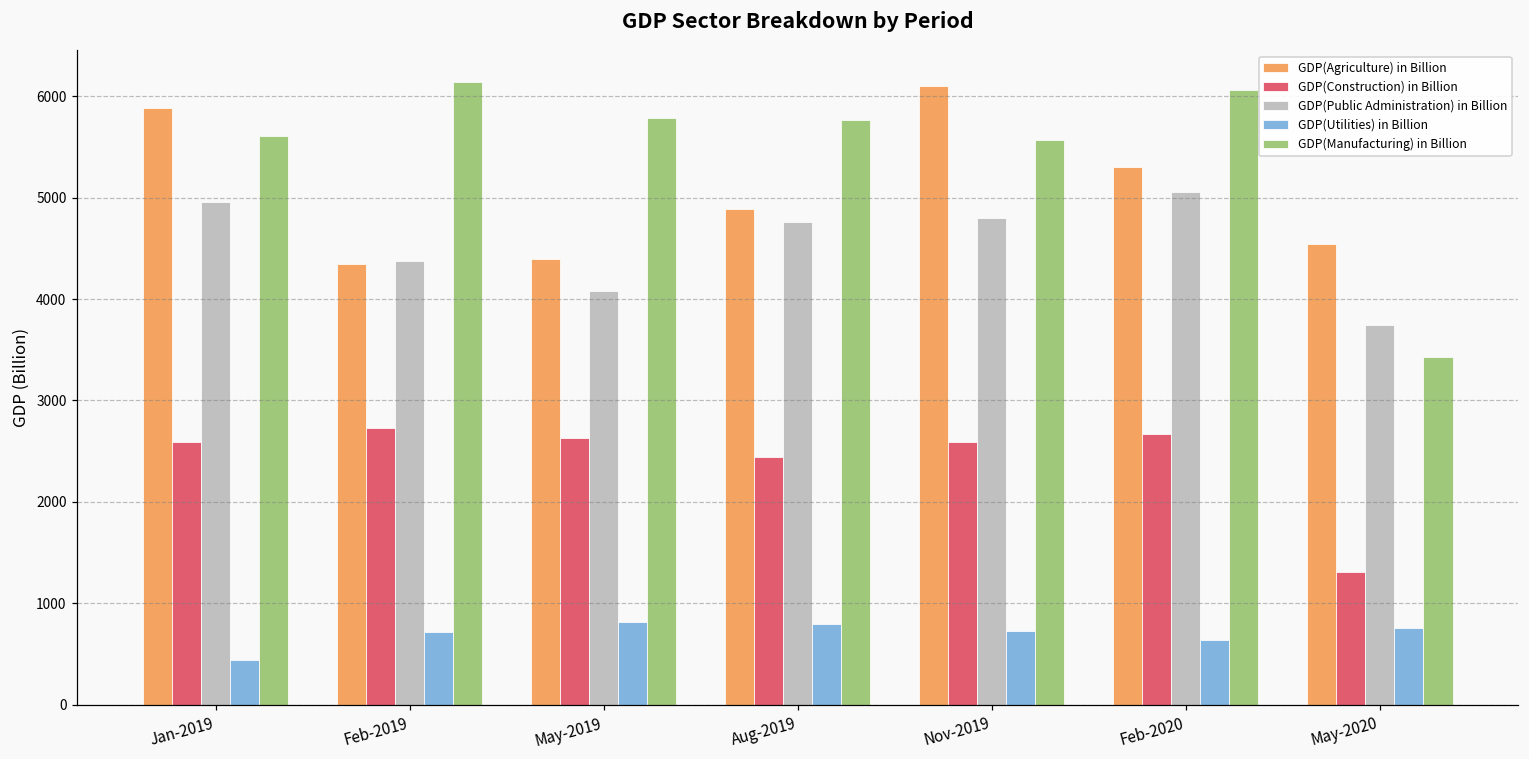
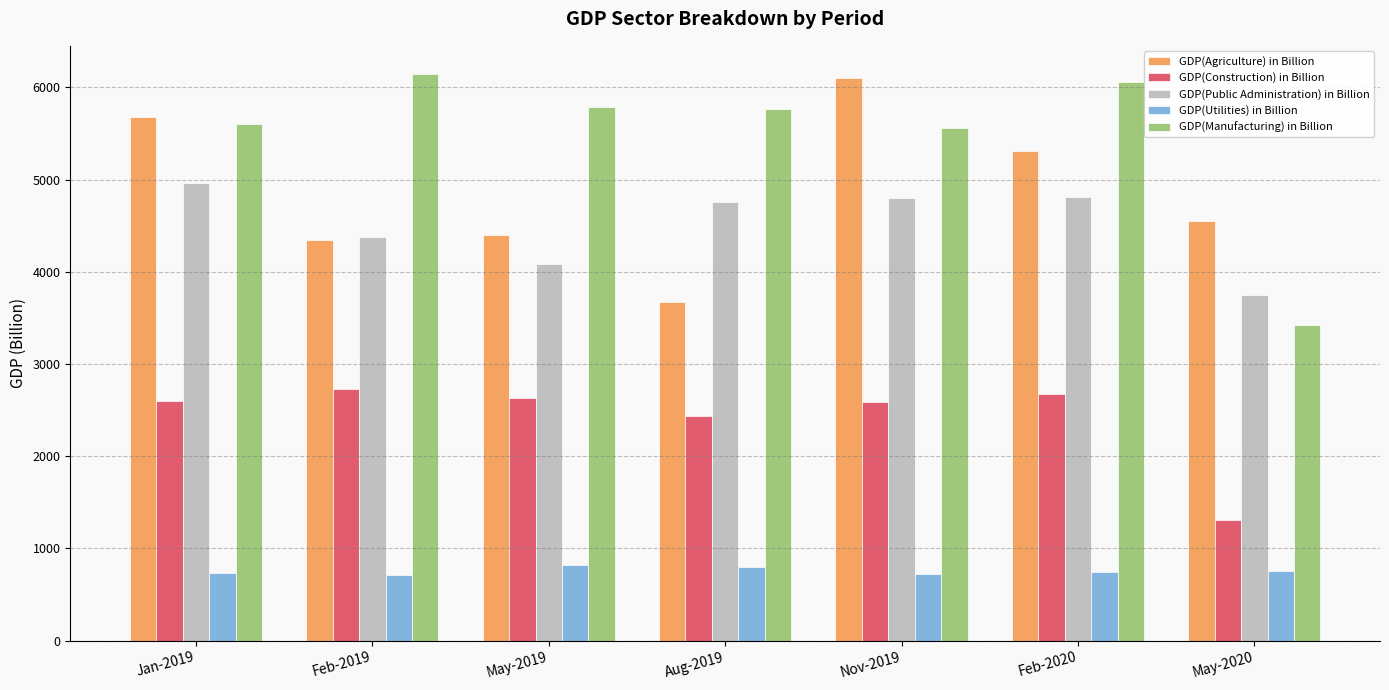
  {
    "GDP(Agriculture) in Billion": {
-     "Jan-2019": 5900,
+     "Jan-2019": 5700,
      "Feb-2019": 4300,
      "May-2019": 4400,
-     "Aug-2019": 4900,
+     "Aug-2019": 3700,
      "Nov-2019": 6100,
      "Feb-2020": 5300,
      "May-2020": 4500
    },
    "GDP(Construction) in Billion": {
      "Jan-2019": 2600,
      "Feb-2019": 2700,
      "May-2019": 2600,
      "Aug-2019": 2400,
      "Nov-2019": 2600,
      "Feb-2020": 2700,
      "May-2020": 1300
    },
    "GDP(Public Administration) in Billion": {
      "Jan-2019": 5000,
      "Feb-2019": 4400,
      "May-2019": 4100,
      "Aug-2019": 4800,
      "Nov-2019": 4800,
-     "Feb-2020": 5100,
+     "Feb-2020": 4800,
      "May-2020": 3700
    },
    "GDP(Utilities) in Billion": {
-     "Jan-2019": 400,
+     "Jan-2019": 700,
      "Feb-2019": 700,
      "May-2019": 800,
      "Aug-2019": 800,
      "Nov-2019": 700,
-     "Feb-2020": 600,
+     "Feb-2020": 700,
      "May-2020": 800
    },
    "GDP(Manufacturing) in Billion": {
      "Jan-2019": 5600,
      "Feb-2019": 6100,
      "May-2019": 5800,
      "Aug-2019": 5800,
      "Nov-2019": 5600,
      "Feb-2020": 6100,
      "May-2020": 3400
    }
  }
